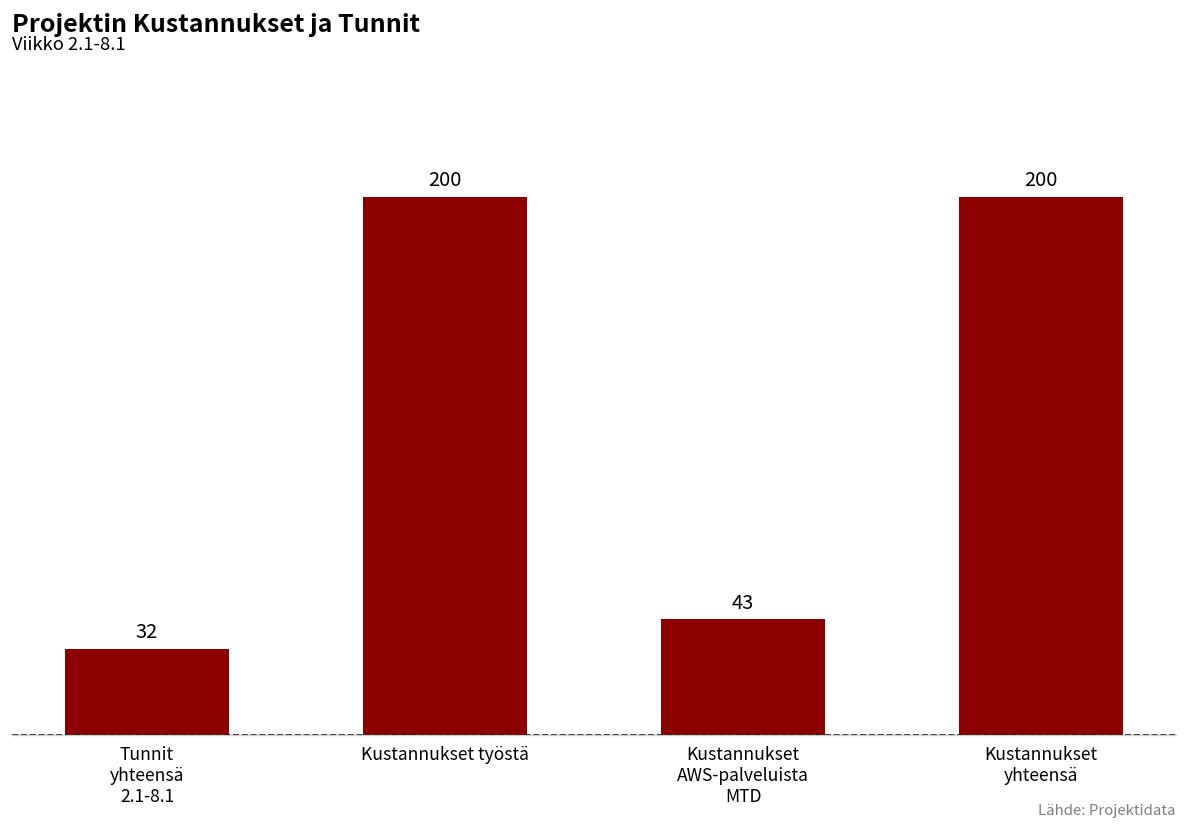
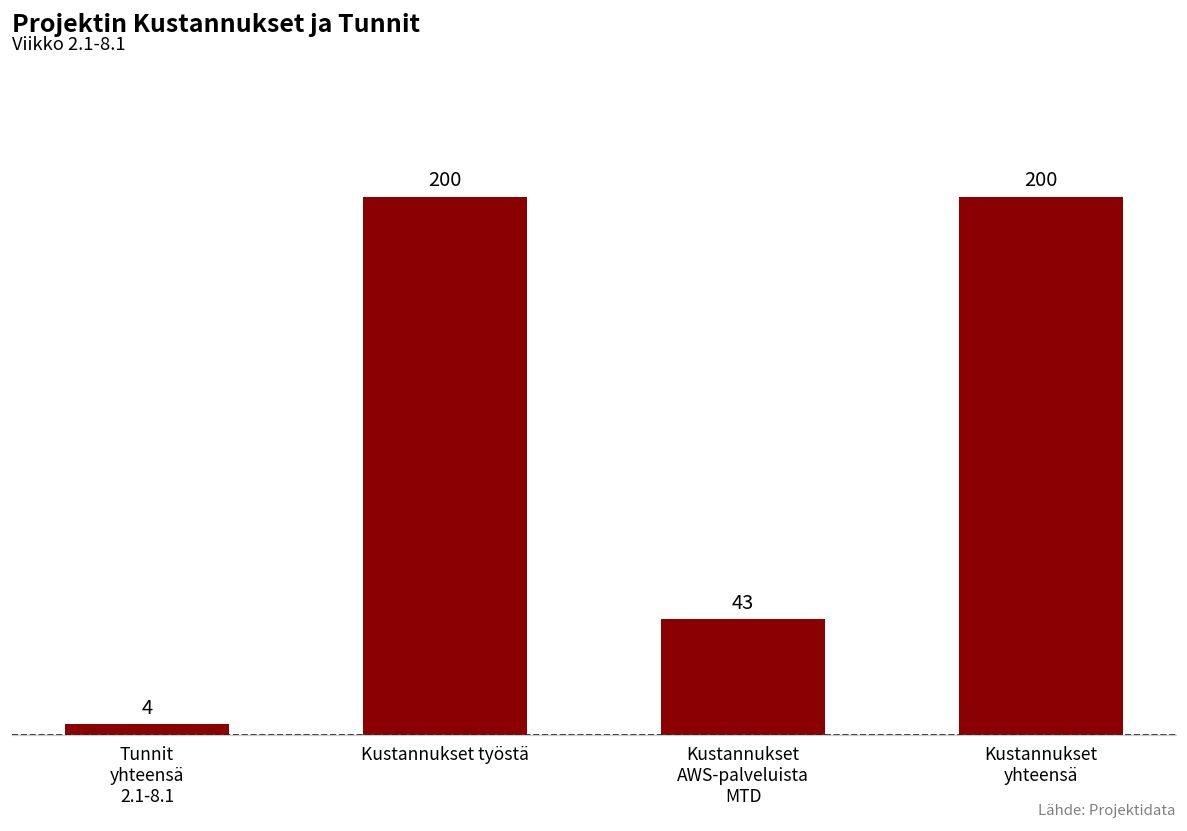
  {
-   "Tunnit yhteensä 2.1-8.1": 32,
+   "Tunnit yhteensä 2.1-8.1": 4,
    "Kustannukset työstä": 200,
    "Kustannukset AWS-palveluista MTD": 43,
    "Kustannukset yhteensä": 200
  }
